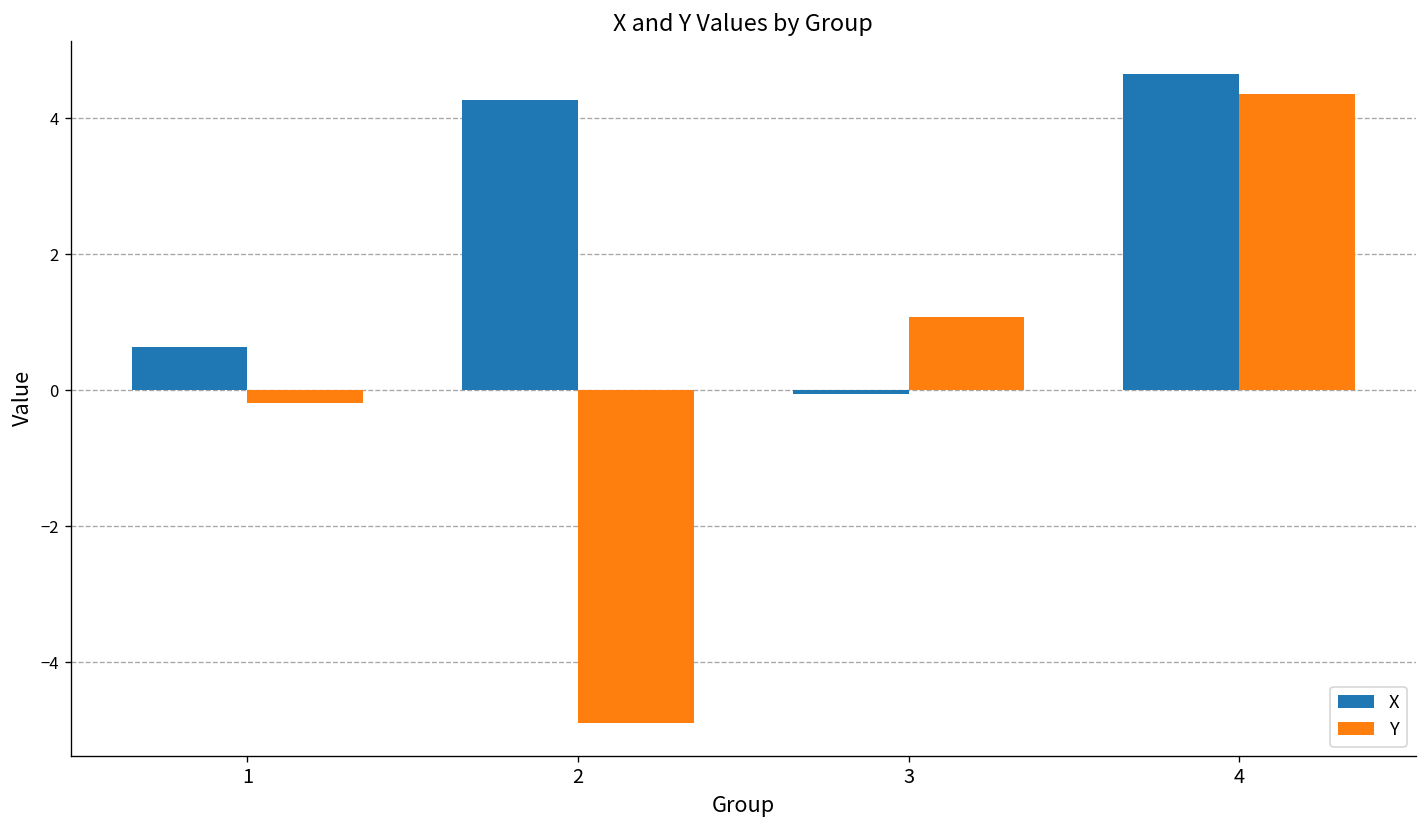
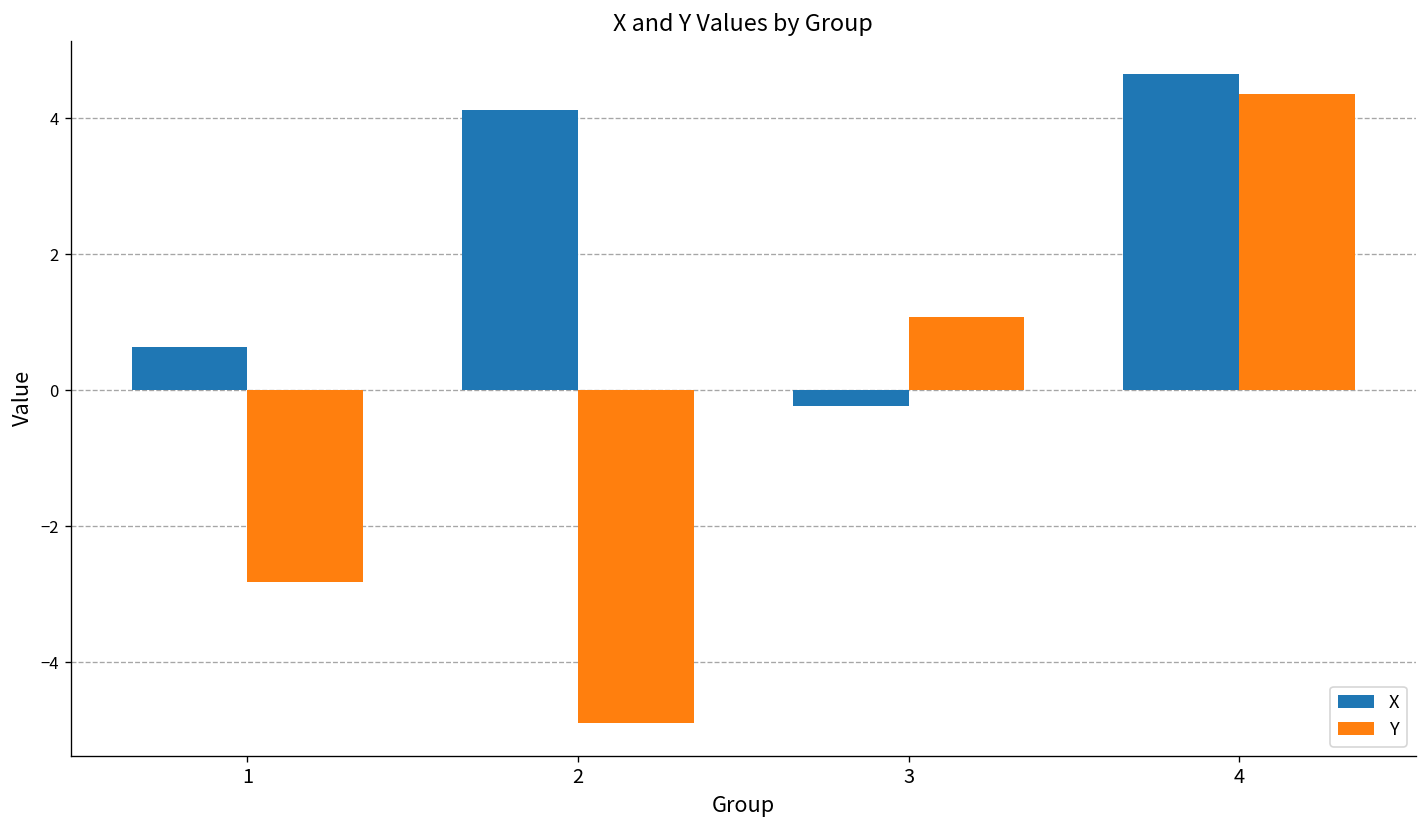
  {
    "X": {
      "1": 0.6,
-     "2": 4.3,
-     "3": -0.1,
+     "2": 4.1,
+     "3": -0.2,
      "4": 4.7
    },
    "Y": {
-     "1": -0.2,
+     "1": -2.8,
      "2": -4.9,
      "3": 1.1,
      "4": 4.4
    }
  }
